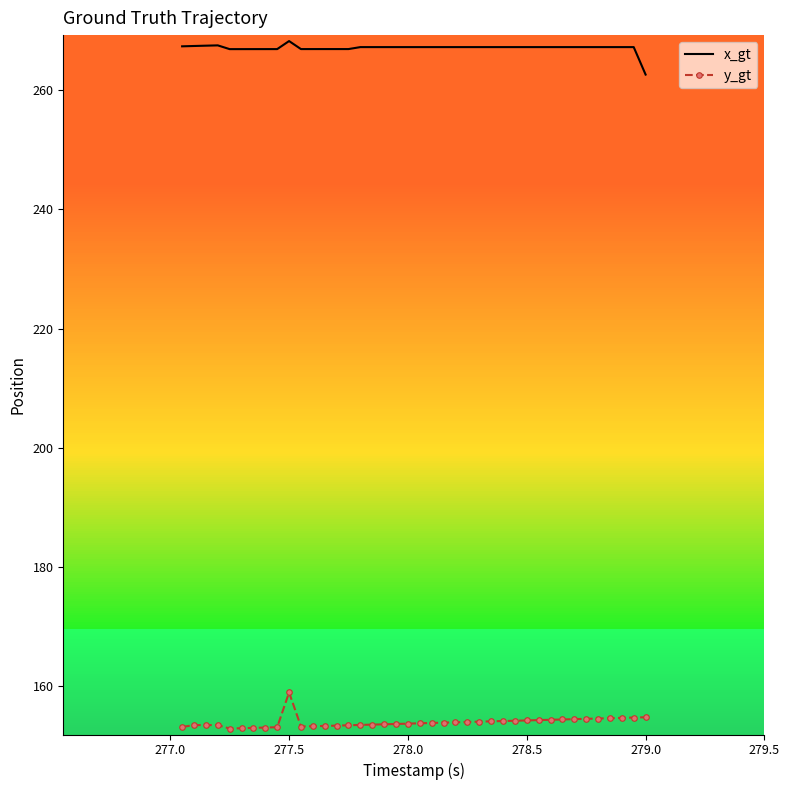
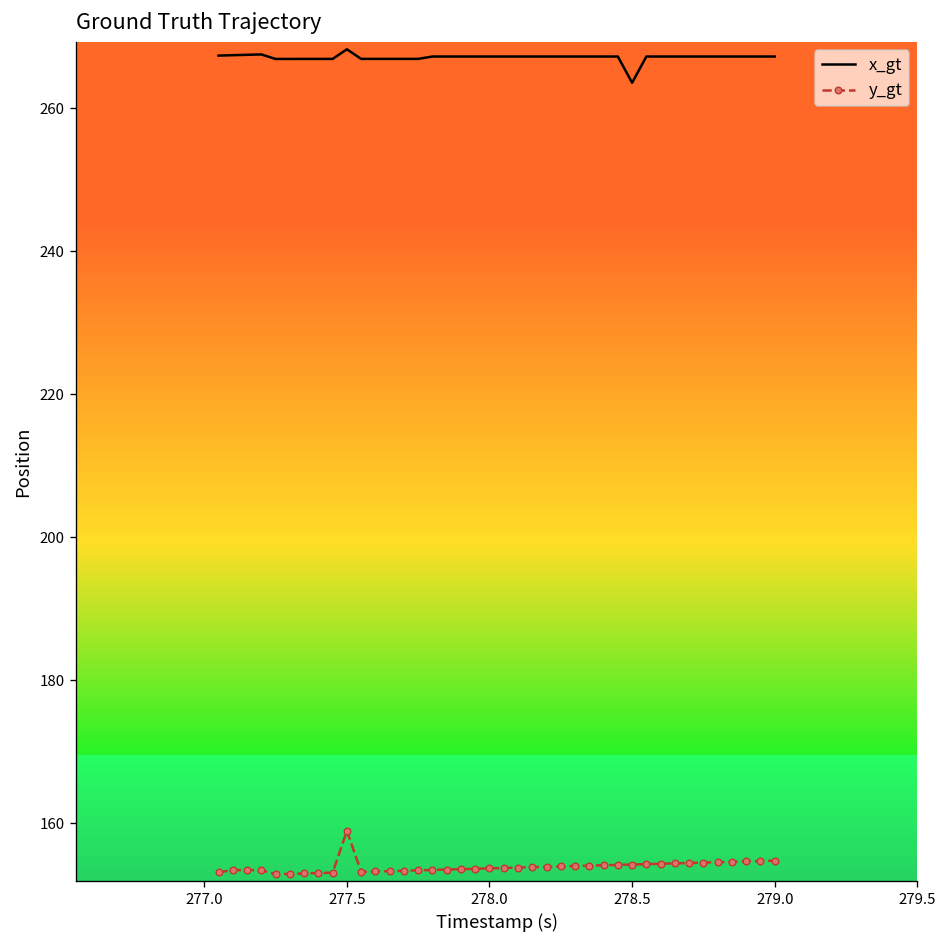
  {
    "x_gt": {
      "277.5": 268,
      "278.0": 267,
-     "278.5": 267,
-     "279.0": 263
+     "278.5": 264,
+     "279.0": 267
    },
    "y_gt": {
      "277.5": 159,
      "278.0": 154,
      "278.5": 154,
      "279.0": 155
    }
  }
